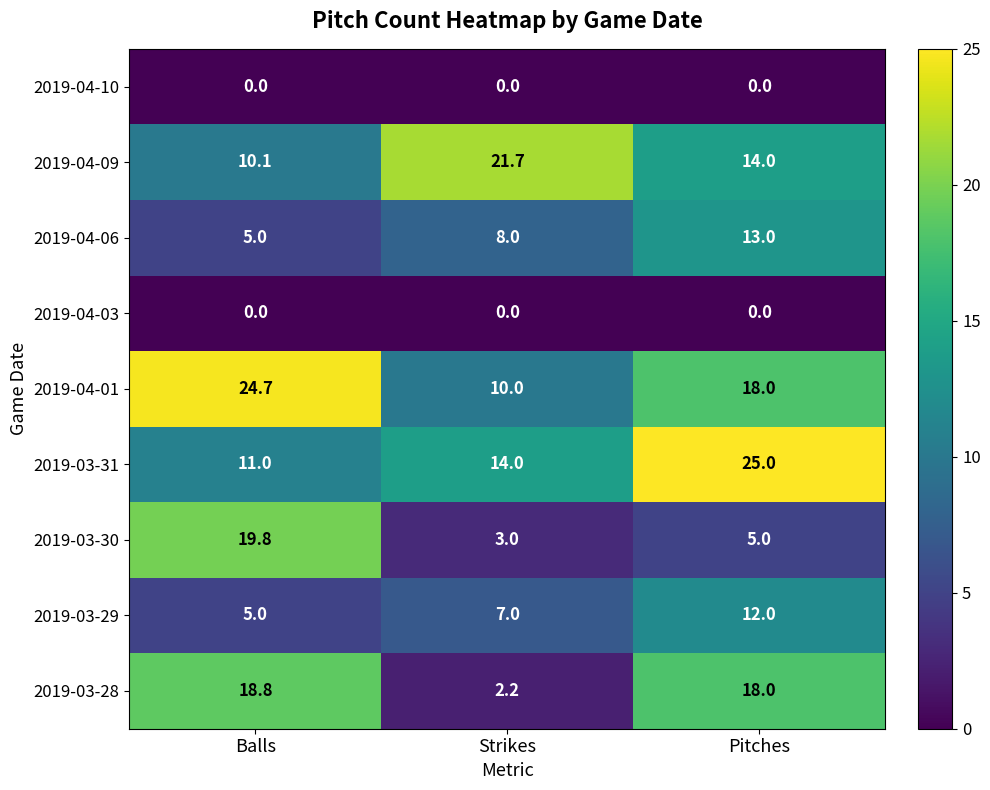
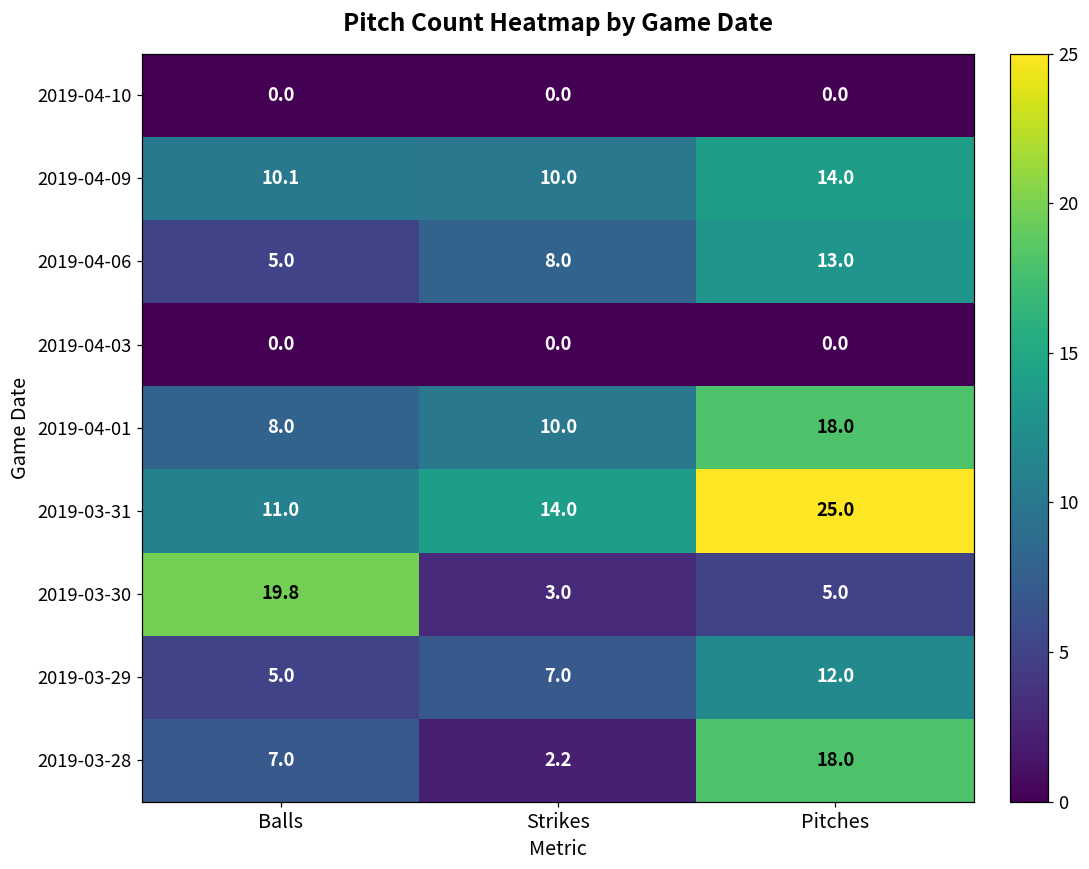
  {
    "2019-04-10": {
      "Balls": 0.0,
      "Strikes": 0.0,
      "Pitches": 0.0
    },
    "2019-04-09": {
      "Balls": 10.1,
-     "Strikes": 21.7,
+     "Strikes": 10.0,
      "Pitches": 14.0
    },
    "2019-04-06": {
      "Balls": 5.0,
      "Strikes": 8.0,
      "Pitches": 13.0
    },
    "2019-04-03": {
      "Balls": 0.0,
      "Strikes": 0.0,
      "Pitches": 0.0
    },
    "2019-04-01": {
-     "Balls": 24.7,
+     "Balls": 8.0,
      "Strikes": 10.0,
      "Pitches": 18.0
    },
    "2019-03-31": {
      "Balls": 11.0,
      "Strikes": 14.0,
      "Pitches": 25.0
    },
    "2019-03-30": {
      "Balls": 19.8,
      "Strikes": 3.0,
      "Pitches": 5.0
    },
    "2019-03-29": {
      "Balls": 5.0,
      "Strikes": 7.0,
      "Pitches": 12.0
    },
    "2019-03-28": {
-     "Balls": 18.8,
+     "Balls": 7.0,
      "Strikes": 2.2,
      "Pitches": 18.0
    }
  }
